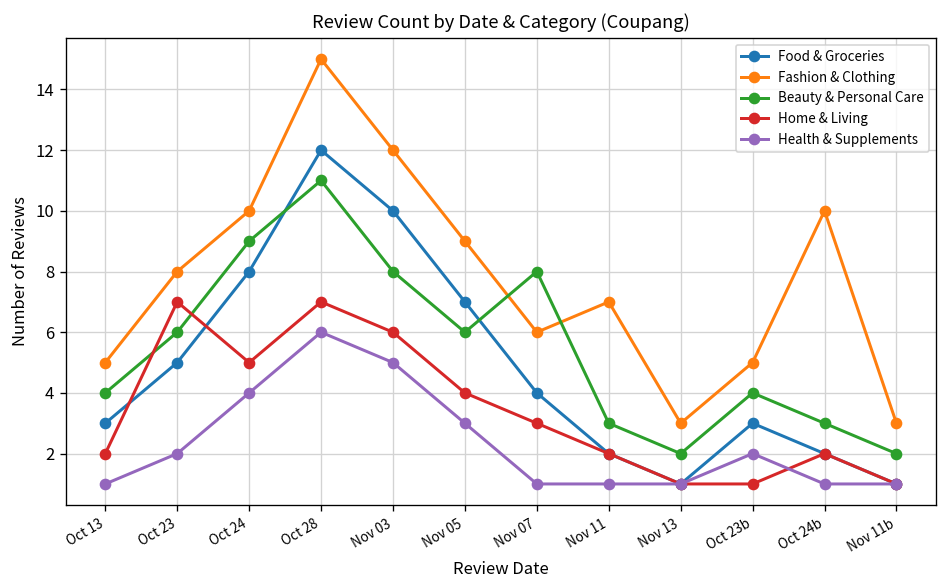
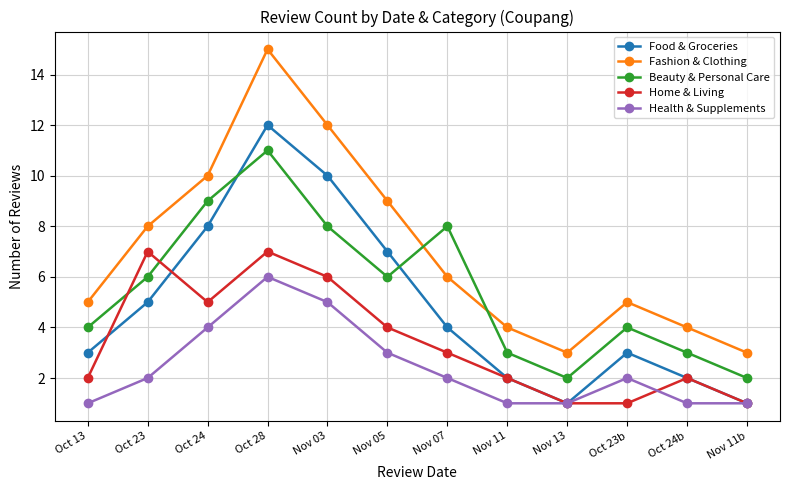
  {
    "Food & Groceries": {
      "Oct 13": 3,
      "Oct 23": 5,
      "Oct 24": 8,
      "Oct 28": 12,
      "Nov 03": 10,
      "Nov 05": 7,
      "Nov 07": 4,
      "Oct 23b": 3
    },
    "Fashion & Clothing": {
      "Oct 13": 5,
      "Oct 23": 8,
      "Oct 24": 10,
      "Oct 28": 15,
      "Nov 03": 12,
      "Nov 05": 9,
      "Nov 07": 6,
-     "Nov 11": 7,
+     "Nov 11": 4,
      "Nov 13": 3,
      "Oct 23b": 5,
-     "Oct 24b": 10,
+     "Oct 24b": 4,
      "Nov 11b": 3
    },
    "Beauty & Personal Care": {
      "Oct 13": 4,
      "Oct 23": 6,
      "Oct 24": 9,
      "Oct 28": 11,
      "Nov 03": 8,
      "Nov 05": 6,
      "Nov 07": 8,
      "Nov 11": 3,
      "Nov 13": 2,
      "Oct 23b": 4,
      "Oct 24b": 3,
      "Nov 11b": 2
    },
    "Home & Living": {
      "Oct 13": 2,
      "Oct 23": 7,
      "Oct 24": 5,
      "Oct 28": 7,
      "Nov 03": 6,
      "Nov 05": 4,
      "Nov 07": 3,
      "Oct 23b": 1
    },
    "Health & Supplements": {
      "Oct 13": 1,
      "Oct 23": 2,
      "Oct 24": 4,
      "Oct 28": 6,
      "Nov 03": 5,
      "Nov 05": 3,
-     "Nov 07": 1,
+     "Nov 07": 2,
      "Nov 11": 1,
      "Oct 23b": 2,
      "Oct 24b": 1
    }
  }
